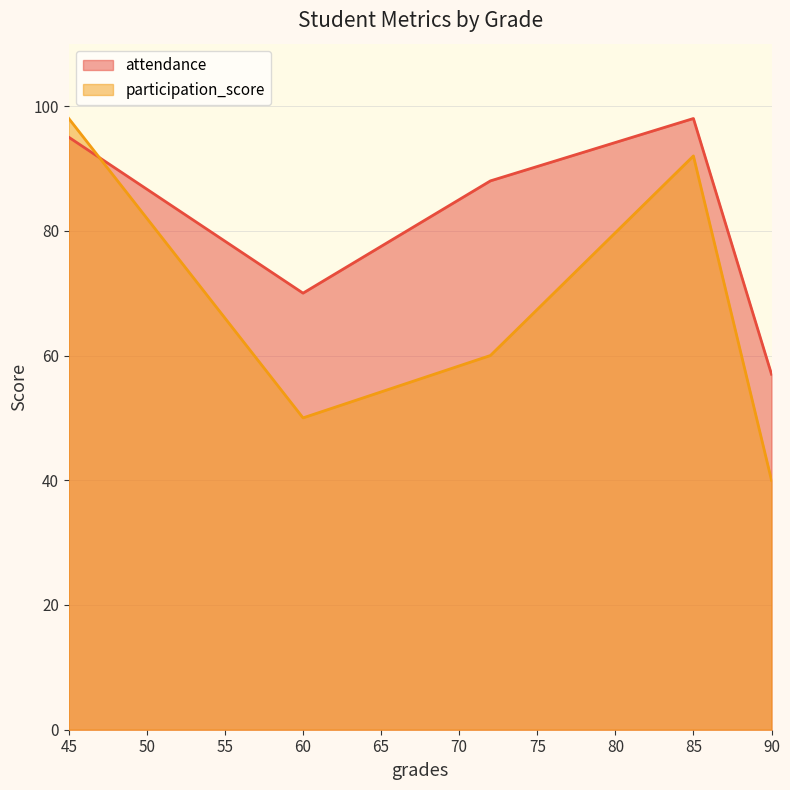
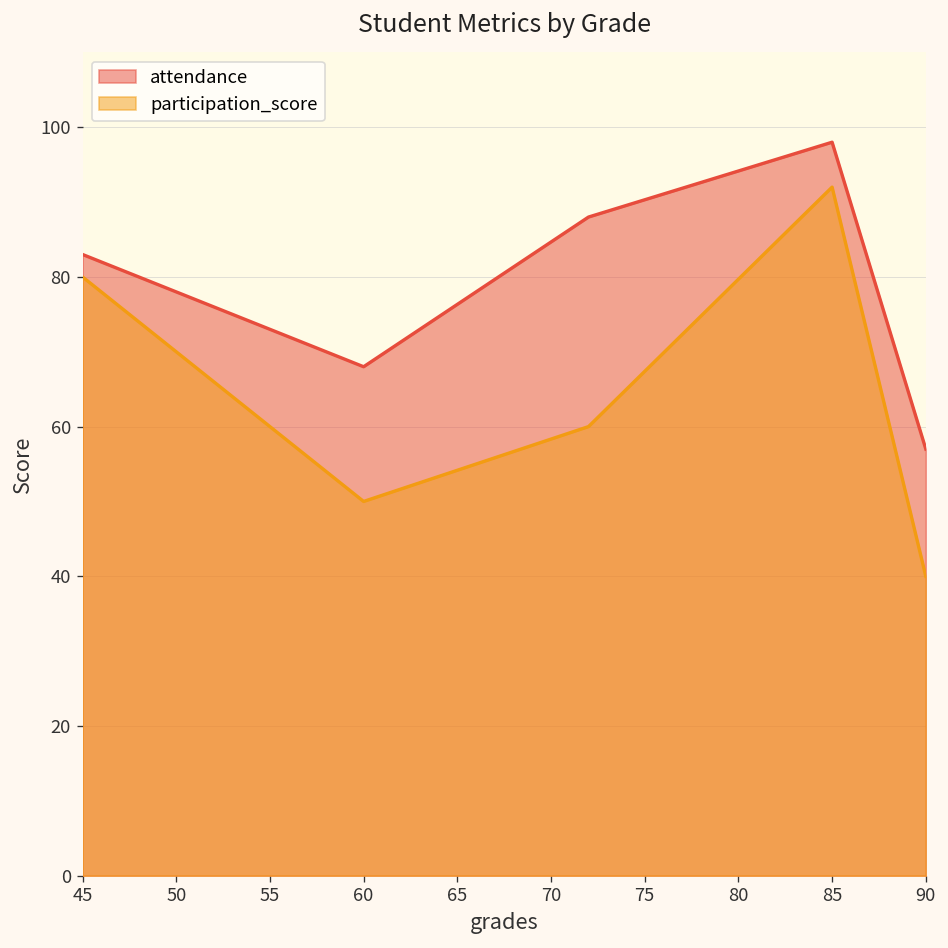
  {
    "attendance": {
-     "45": 95,
-     "60": 70,
+     "45": 83,
+     "60": 68,
      "85": 98,
      "90": 57
    },
    "participation_score": {
-     "45": 98,
+     "45": 80,
      "60": 50,
      "85": 92,
      "90": 40
    }
  }
